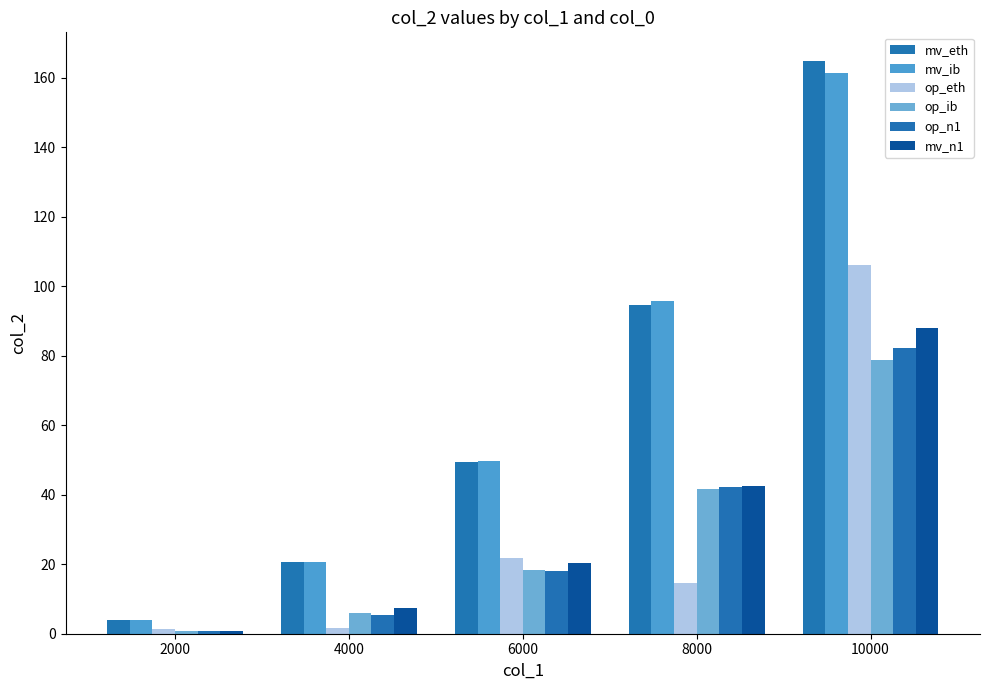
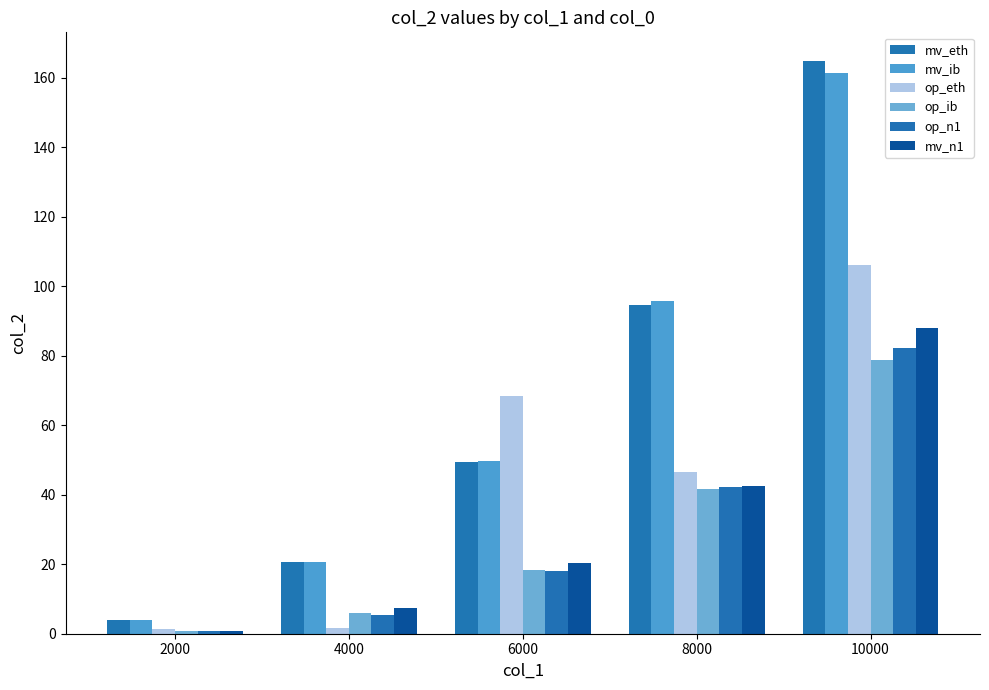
  {
    "op_eth": {
      "2000": 1,
      "4000": 2,
-     "6000": 22,
-     "8000": 15,
+     "6000": 68,
+     "8000": 47,
      "10000": 106
    }
  }
